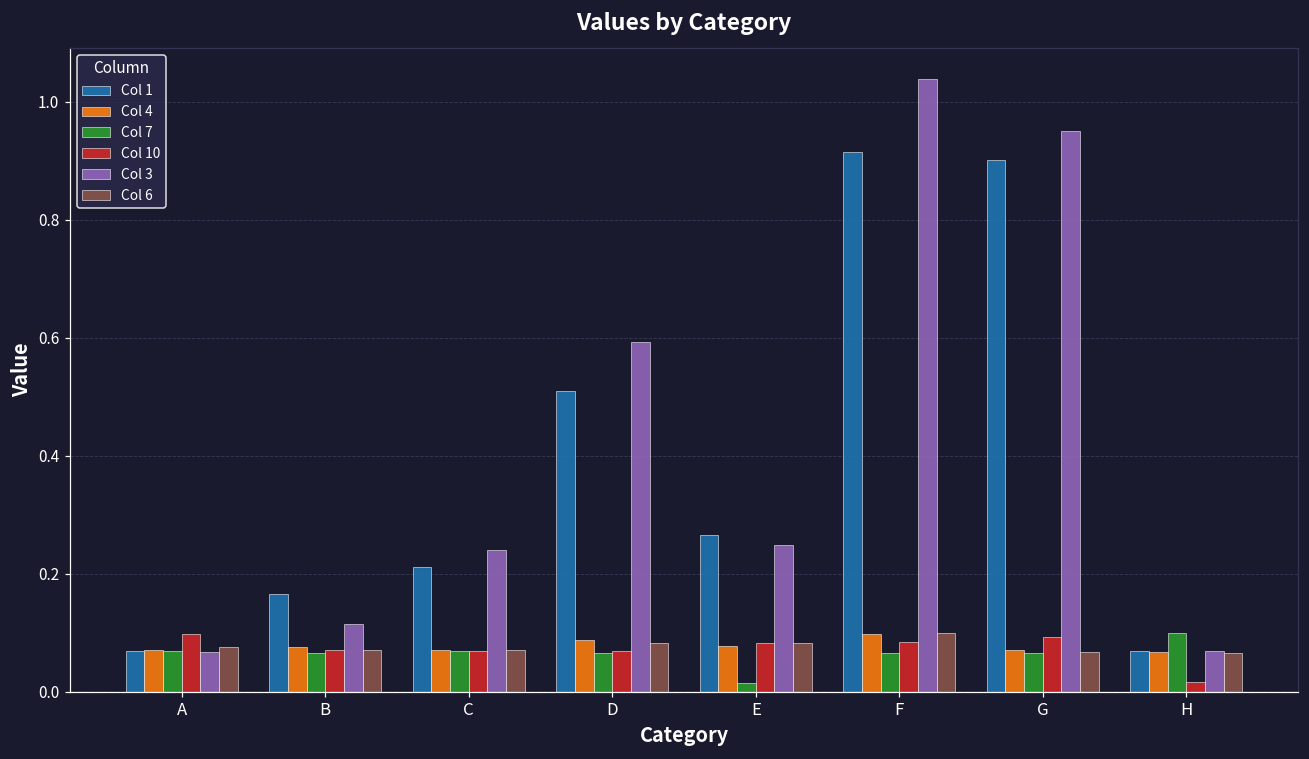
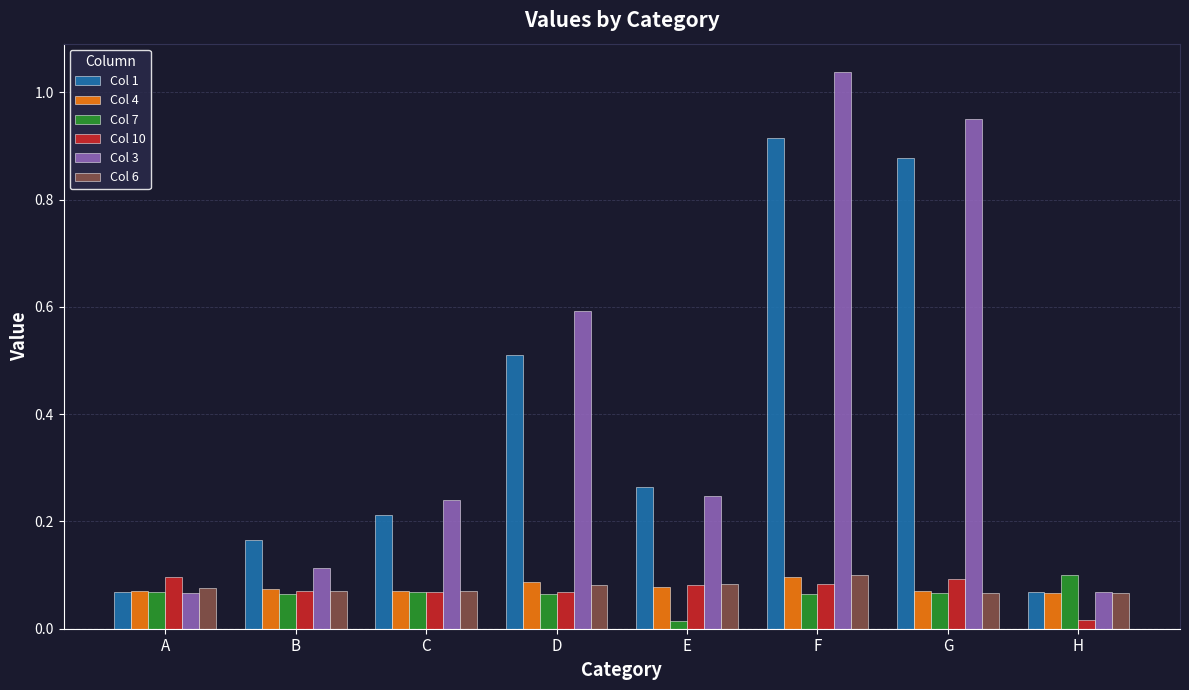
  {
    "Col 1": {
      "A": 0.07,
      "B": 0.17,
      "C": 0.21,
      "D": 0.51,
      "E": 0.27,
      "F": 0.92,
-     "G": 0.90,
+     "G": 0.88,
      "H": 0.07
    },
    "Col 4": {
      "A": 0.07,
      "B": 0.08,
      "C": 0.07,
      "D": 0.09,
      "E": 0.08,
      "F": 0.10,
      "G": 0.07,
      "H": 0.07
    },
    "Col 7": {
      "A": 0.07,
      "B": 0.07,
      "C": 0.07,
      "D": 0.07,
      "E": 0.01,
      "F": 0.07,
      "G": 0.07,
      "H": 0.10
    },
    "Col 10": {
      "A": 0.10,
      "B": 0.07,
      "C": 0.07,
      "D": 0.07,
      "E": 0.08,
      "F": 0.08,
      "G": 0.09,
      "H": 0.02
    },
    "Col 3": {
      "A": 0.07,
      "B": 0.11,
      "C": 0.24,
      "D": 0.59,
      "E": 0.25,
      "F": 1.04,
      "G": 0.95,
      "H": 0.07
    },
    "Col 6": {
      "A": 0.08,
      "B": 0.07,
      "C": 0.07,
      "D": 0.08,
      "E": 0.08,
      "F": 0.10,
      "G": 0.07,
      "H": 0.07
    }
  }
